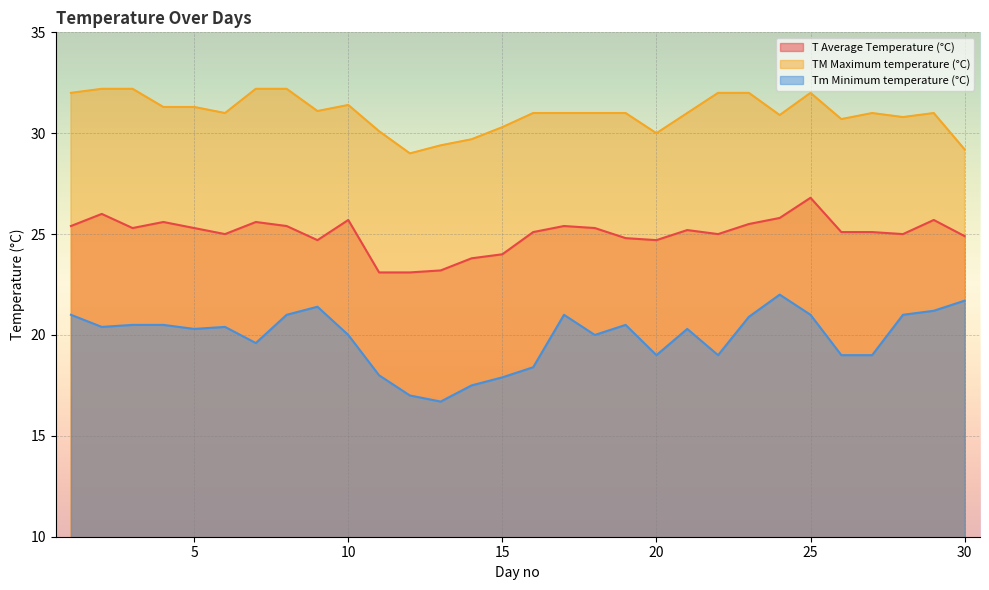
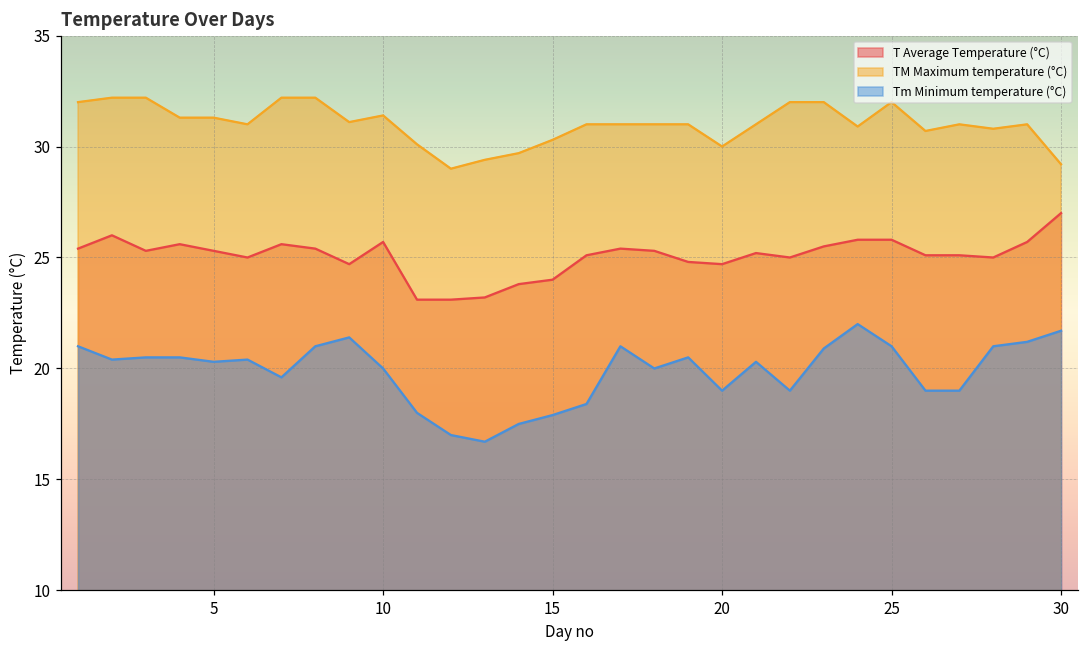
  {
    "T Average Temperature (°C)": {
      "5": 25.3,
      "10": 25.7,
      "15": 24.0,
      "20": 24.7,
-     "25": 26.8,
-     "30": 24.9
+     "25": 25.8,
+     "30": 27.0
    },
    "TM Maximum temperature (°C)": {
      "5": 31.3,
      "10": 31.4,
      "15": 30.3,
      "20": 30.0,
      "25": 32.0,
      "30": 29.2
    },
    "Tm Minimum temperature (°C)": {
      "5": 20.3,
      "10": 20.0,
      "15": 17.9,
      "20": 19.0,
      "25": 21.0,
      "30": 21.7
    }
  }
